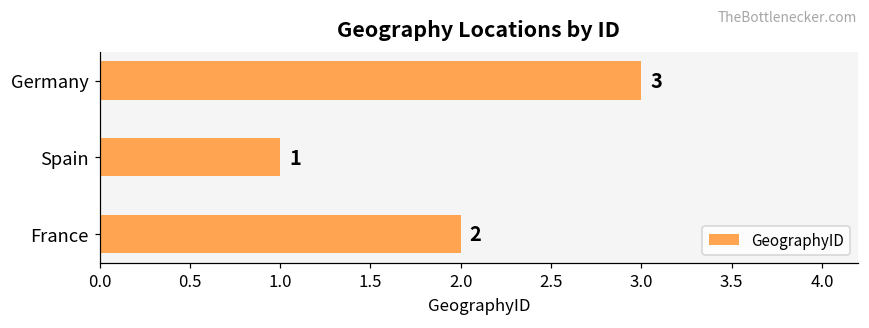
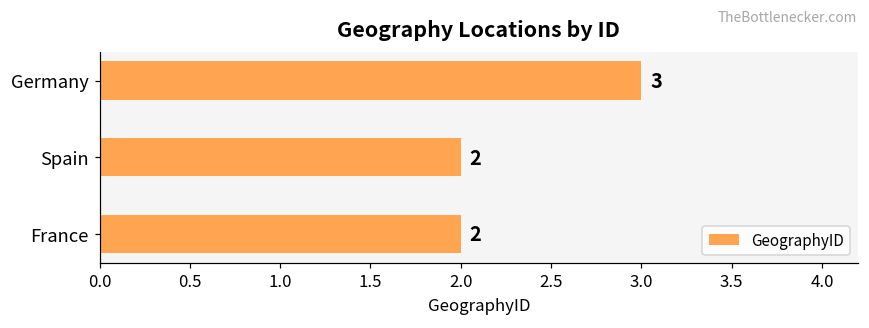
  {
    "Germany": 3,
-   "Spain": 1,
+   "Spain": 2,
    "France": 2
  }
